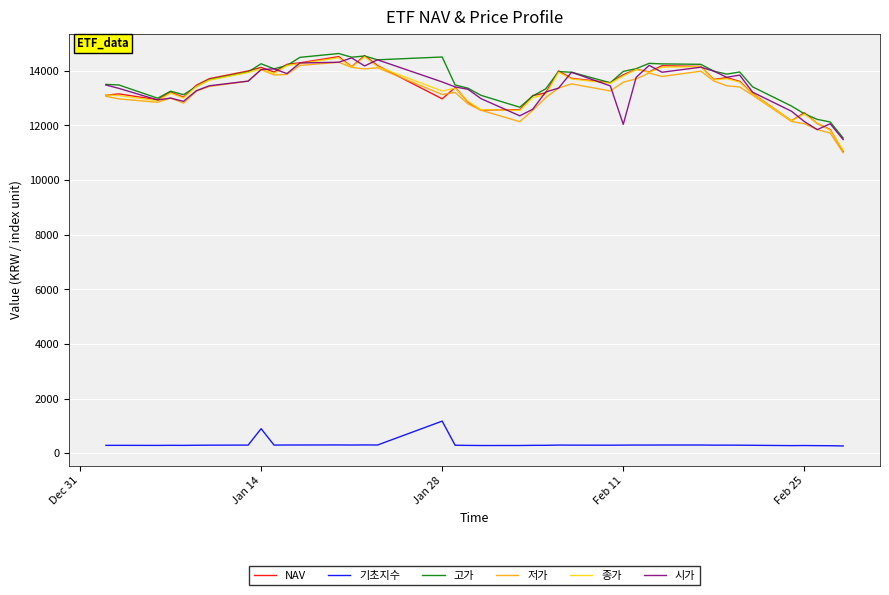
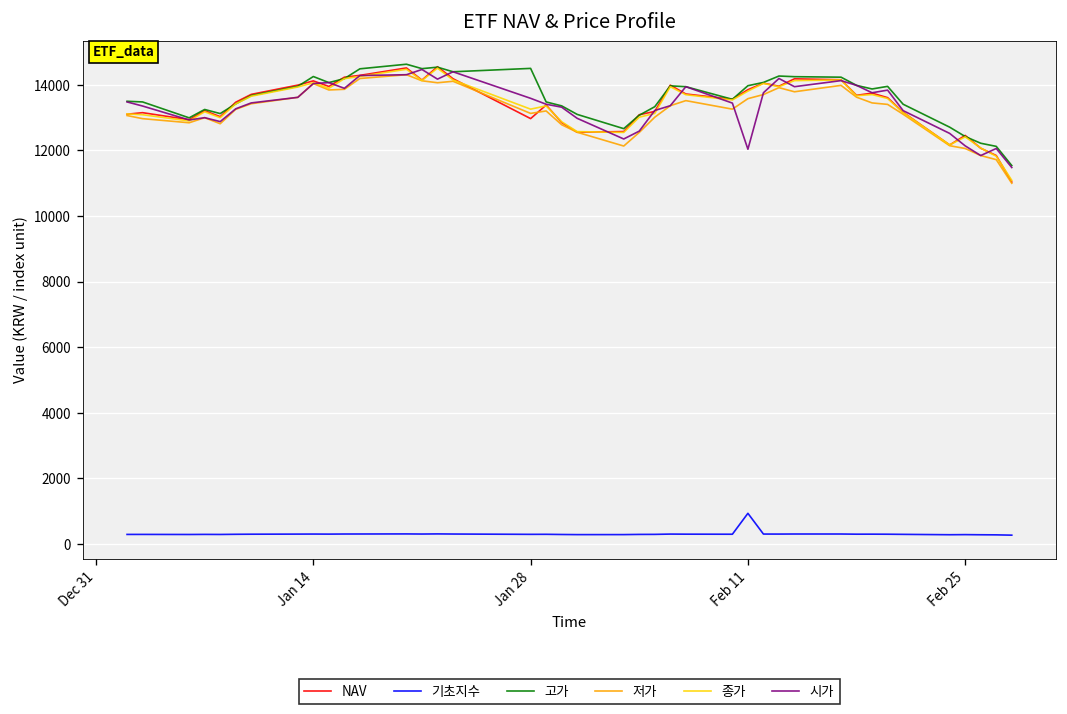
  {
    "NAV": {
      "Jan 28": 13000
    },
    "기초지수": {
-     "Jan 14": 900,
-     "Jan 28": 1200,
-     "Feb 11": 300,
+     "Jan 14": 300,
+     "Jan 28": 300,
+     "Feb 11": 900,
      "Feb 25": 300
    },
    "고가": {
      "Jan 14": 14300,
      "Jan 28": 14500,
      "Feb 11": 14000
    },
    "시가": {
      "Jan 28": 13600,
      "Feb 11": 12000
    }
  }
